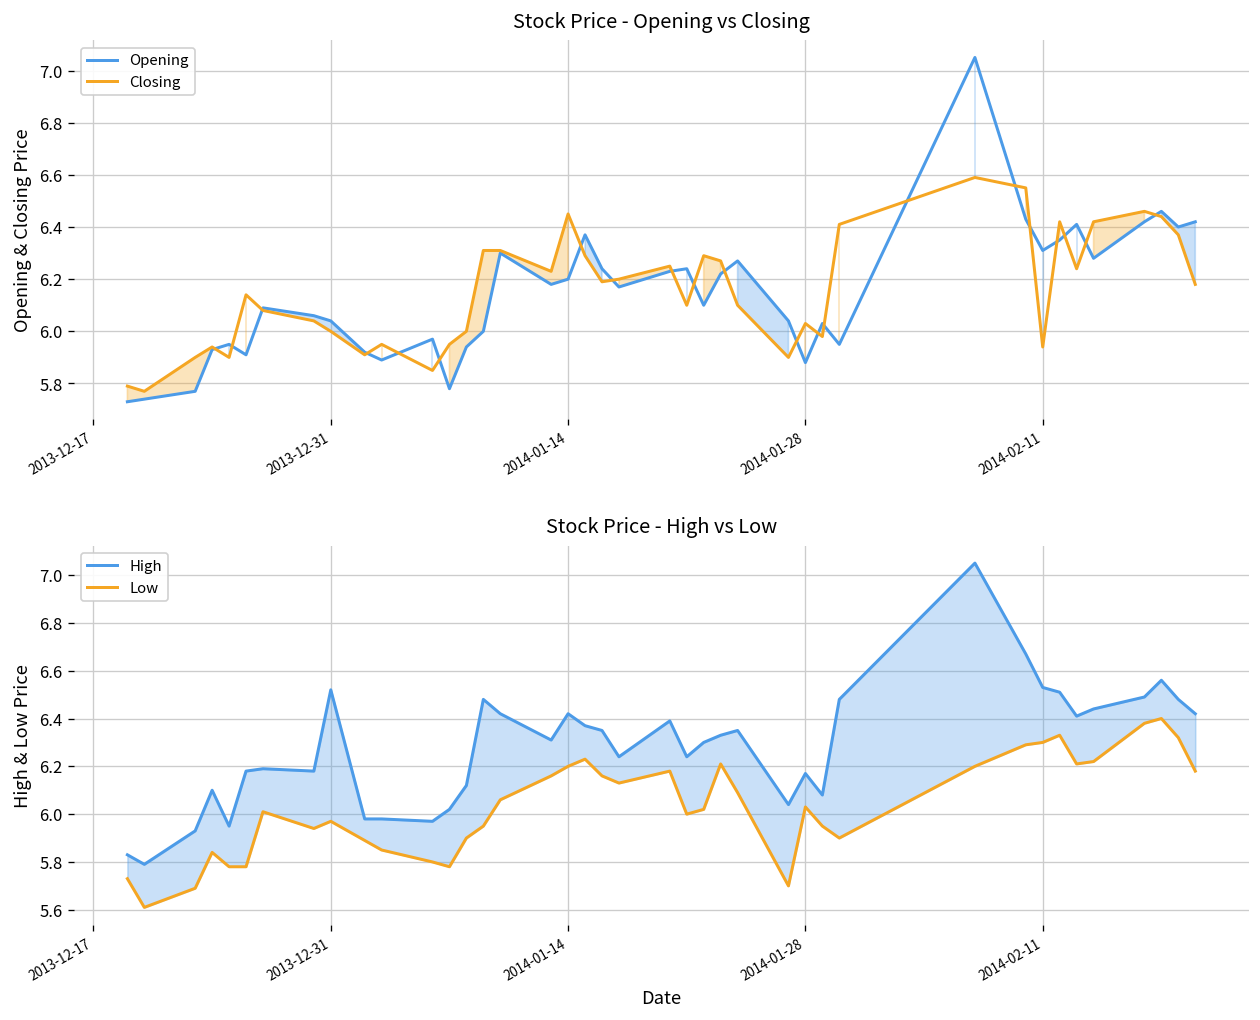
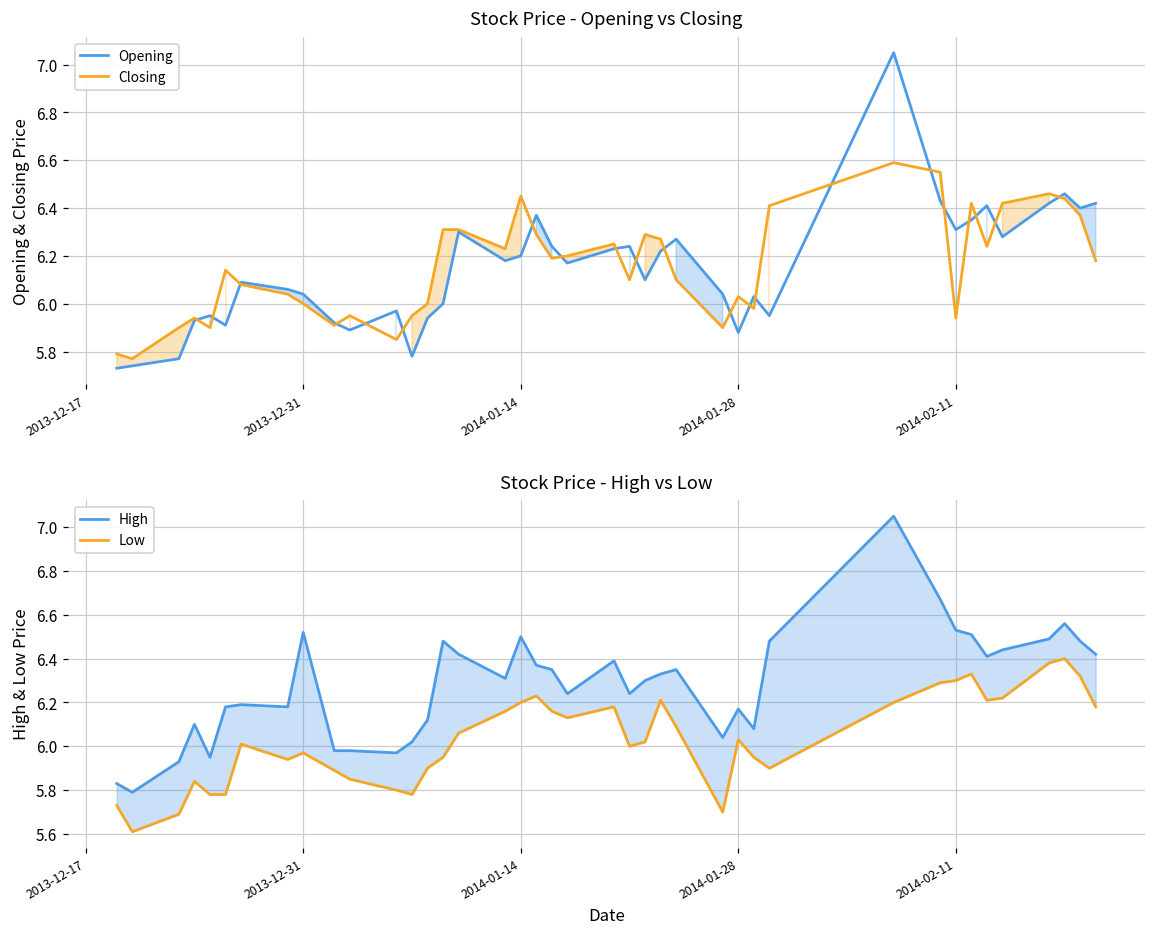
  {
    "Stock Price - Opening vs Closing": {
      "Opening": {
        "2013-12-31": 6.04,
        "2014-01-14": 6.20,
        "2014-01-28": 5.88,
        "2014-02-11": 6.31
      },
      "Closing": {
        "2013-12-31": 6.00,
        "2014-01-14": 6.45,
        "2014-01-28": 6.03,
        "2014-02-11": 5.94
      }
    },
    "Stock Price - High vs Low": {
      "High": {
        "2013-12-31": 6.52,
-       "2014-01-14": 6.42,
+       "2014-01-14": 6.50,
        "2014-01-28": 6.17,
        "2014-02-11": 6.53
      },
      "Low": {
        "2013-12-31": 5.97,
        "2014-01-14": 6.20,
        "2014-01-28": 6.03,
        "2014-02-11": 6.30
      }
    }
  }
